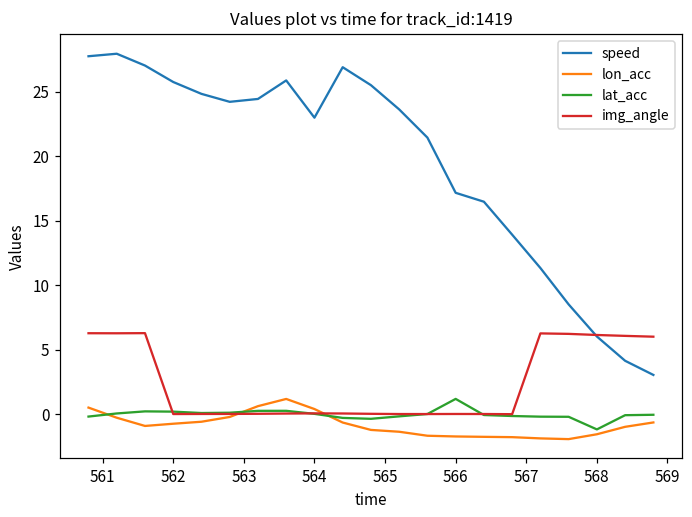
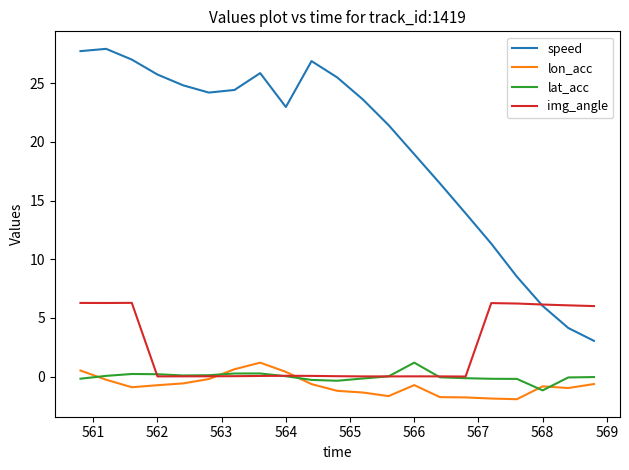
  {
    "speed": {
      "562": 25.7,
      "564": 23.0,
-     "566": 17.2
+     "566": 18.9
    },
    "lon_acc": {
      "562": -0.7,
      "564": 0.4,
-     "566": -1.7,
-     "568": -1.6
+     "566": -0.7,
+     "568": -0.8
    },
    "lat_acc": {
      "566": 1.2,
      "568": -1.2
    },
    "img_angle": {
      "566": 0.0
    }
  }
